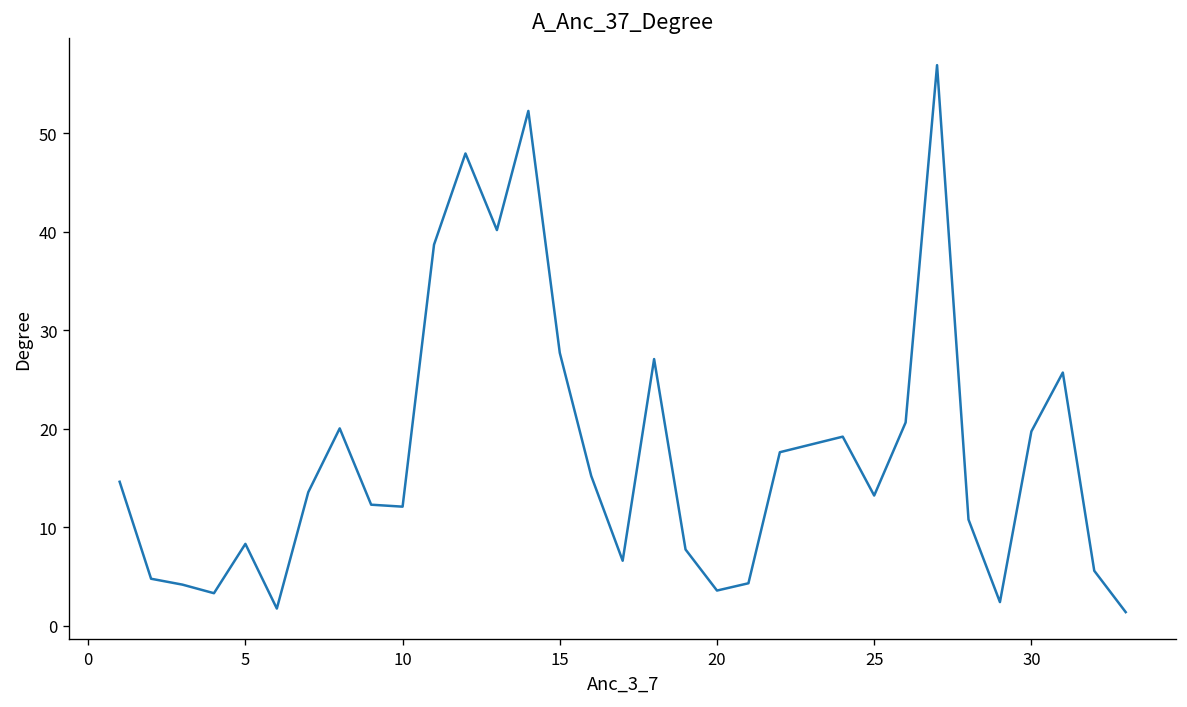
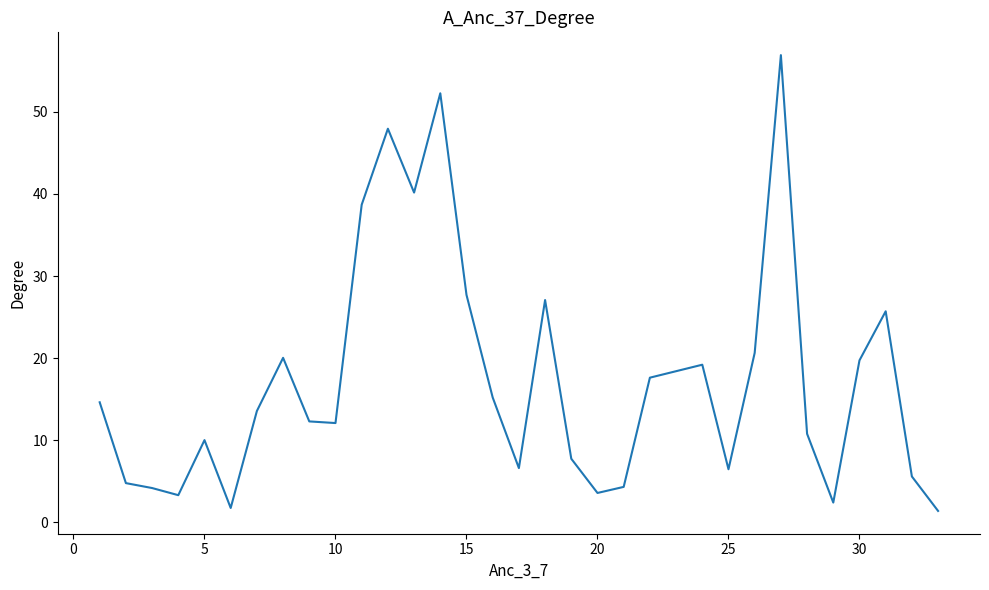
  {
-   "5": 8,
+   "5": 10,
    "10": 12,
    "15": 28,
    "20": 4,
-   "25": 13,
+   "25": 6,
    "30": 20
  }
